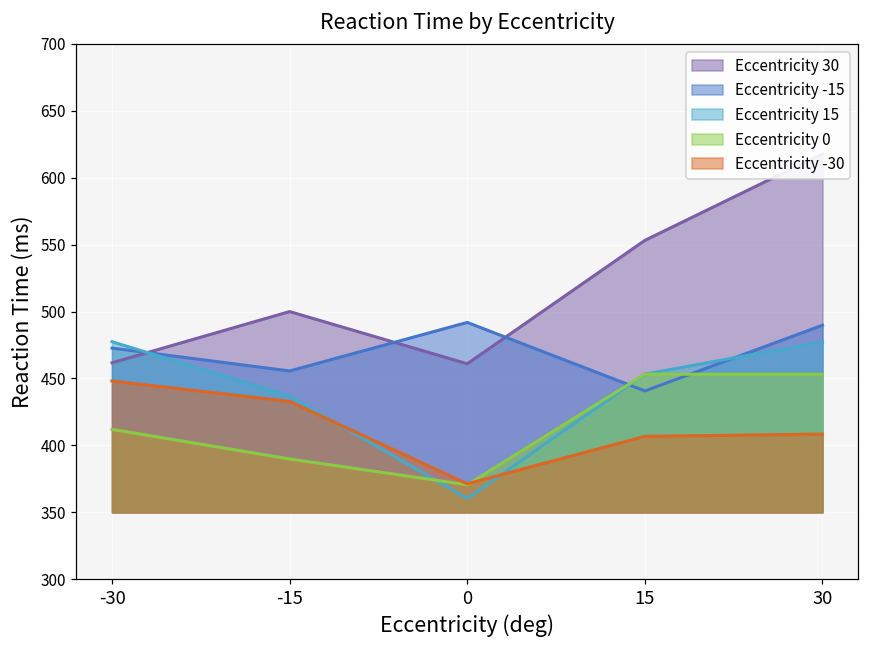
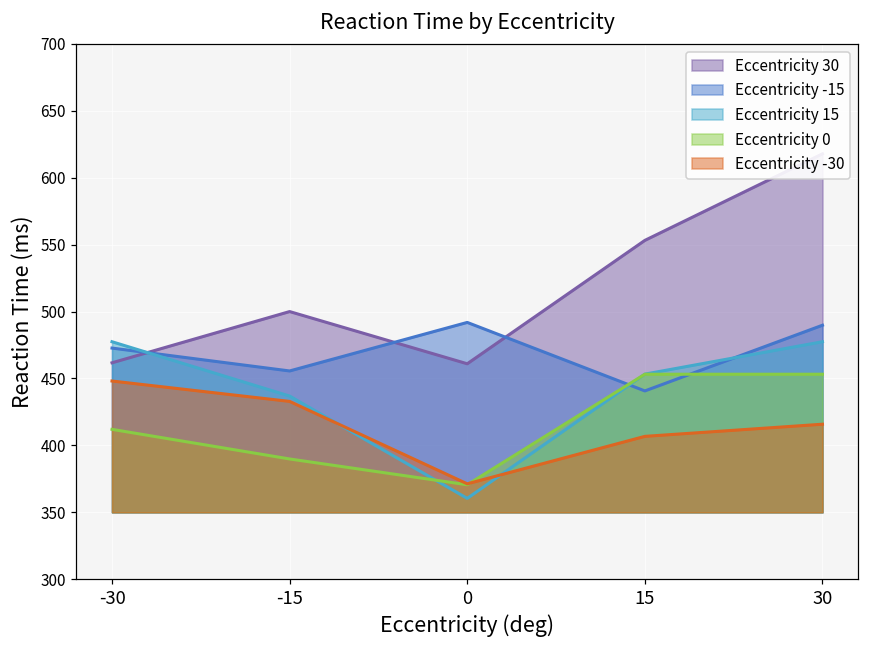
  {
    "Eccentricity 0": {
      "-30": 412,
      "-15": 390,
      "30": 453
    },
    "Eccentricity -30": {
      "-30": 448,
      "-15": 433,
      "15": 407,
-     "30": 408
+     "30": 416
    }
  }
